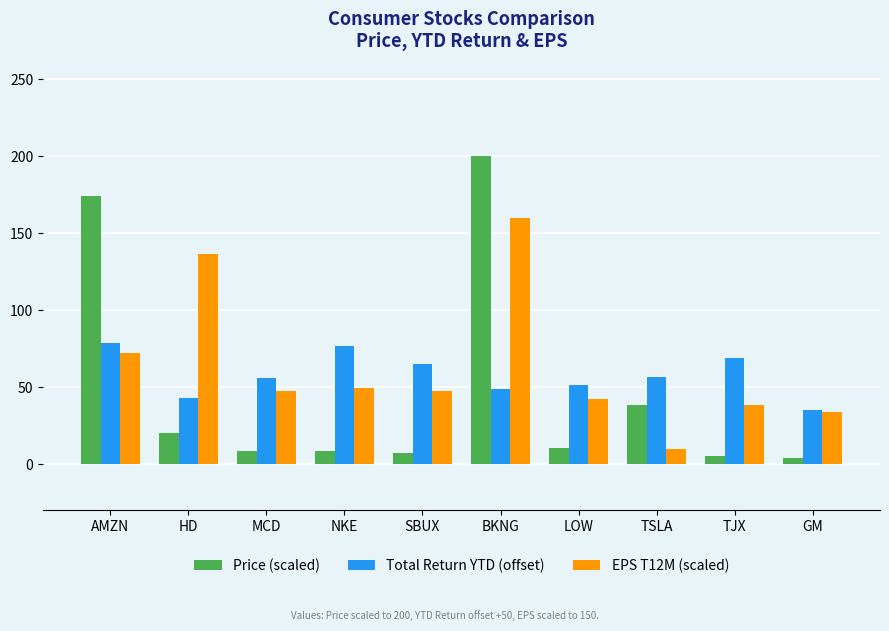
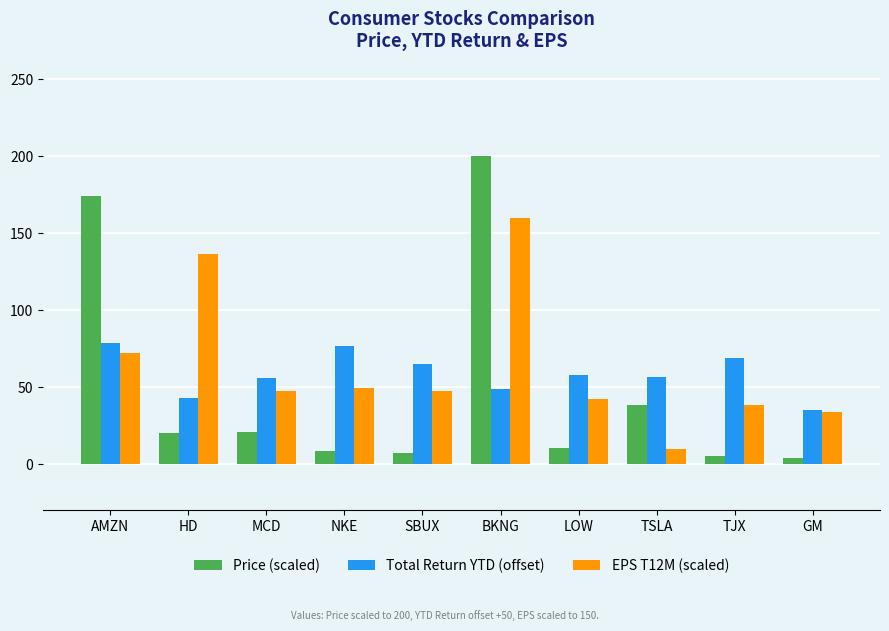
  {
    "Price (scaled)": {
      "AMZN": 174,
      "HD": 20,
-     "MCD": 9,
+     "MCD": 21,
      "NKE": 9,
      "SBUX": 7,
      "BKNG": 200,
      "LOW": 11,
      "TSLA": 39,
      "TJX": 5,
      "GM": 4
    },
    "Total Return YTD (offset)": {
      "AMZN": 78,
      "HD": 43,
      "MCD": 56,
      "NKE": 77,
      "SBUX": 65,
      "BKNG": 49,
-     "LOW": 51,
+     "LOW": 58,
      "TSLA": 57,
      "TJX": 69,
      "GM": 35
    },
    "EPS T12M (scaled)": {
      "AMZN": 72,
      "HD": 136,
      "MCD": 47,
      "NKE": 50,
      "SBUX": 48,
      "BKNG": 160,
      "LOW": 43,
      "TSLA": 10,
      "TJX": 38,
      "GM": 34
    }
  }
